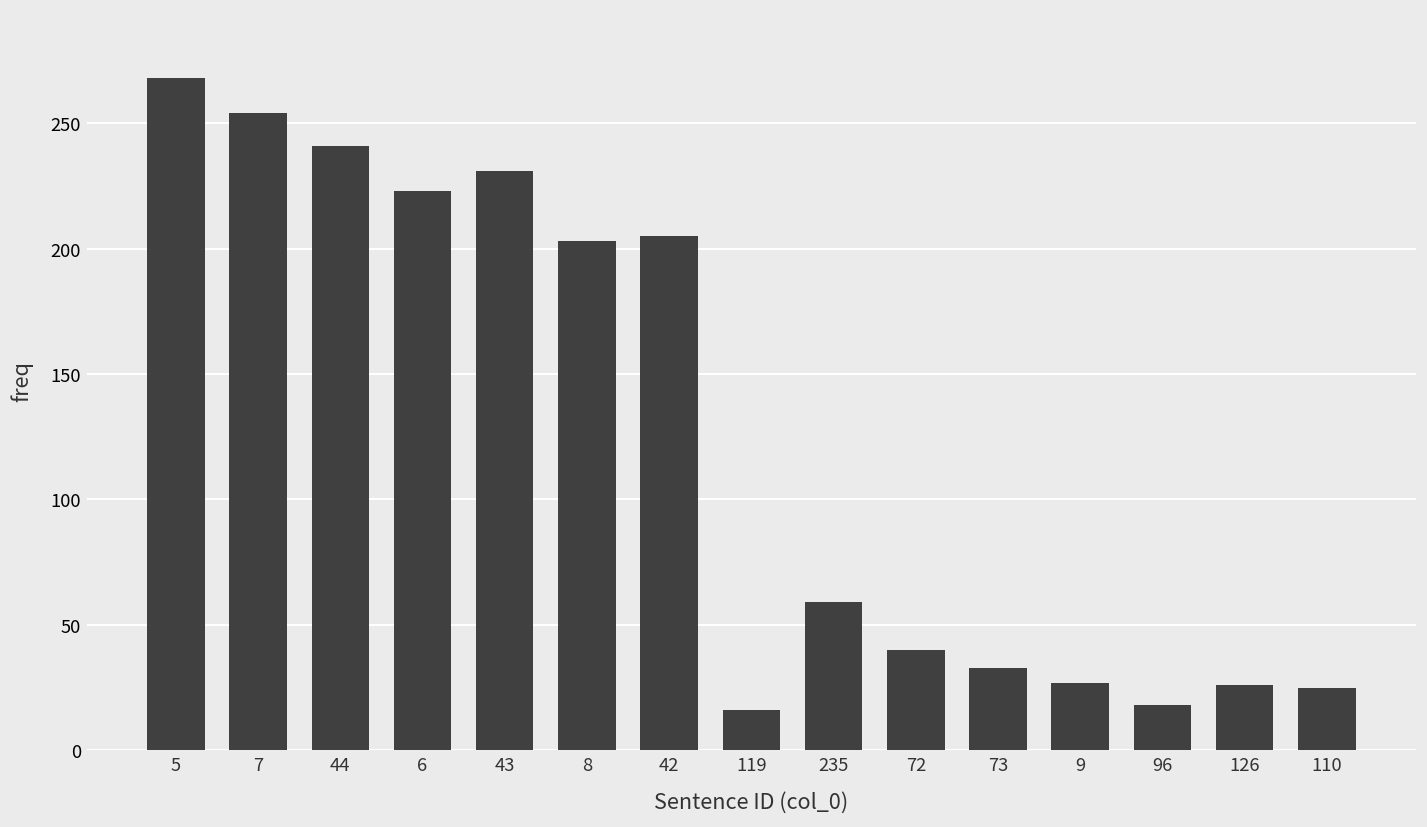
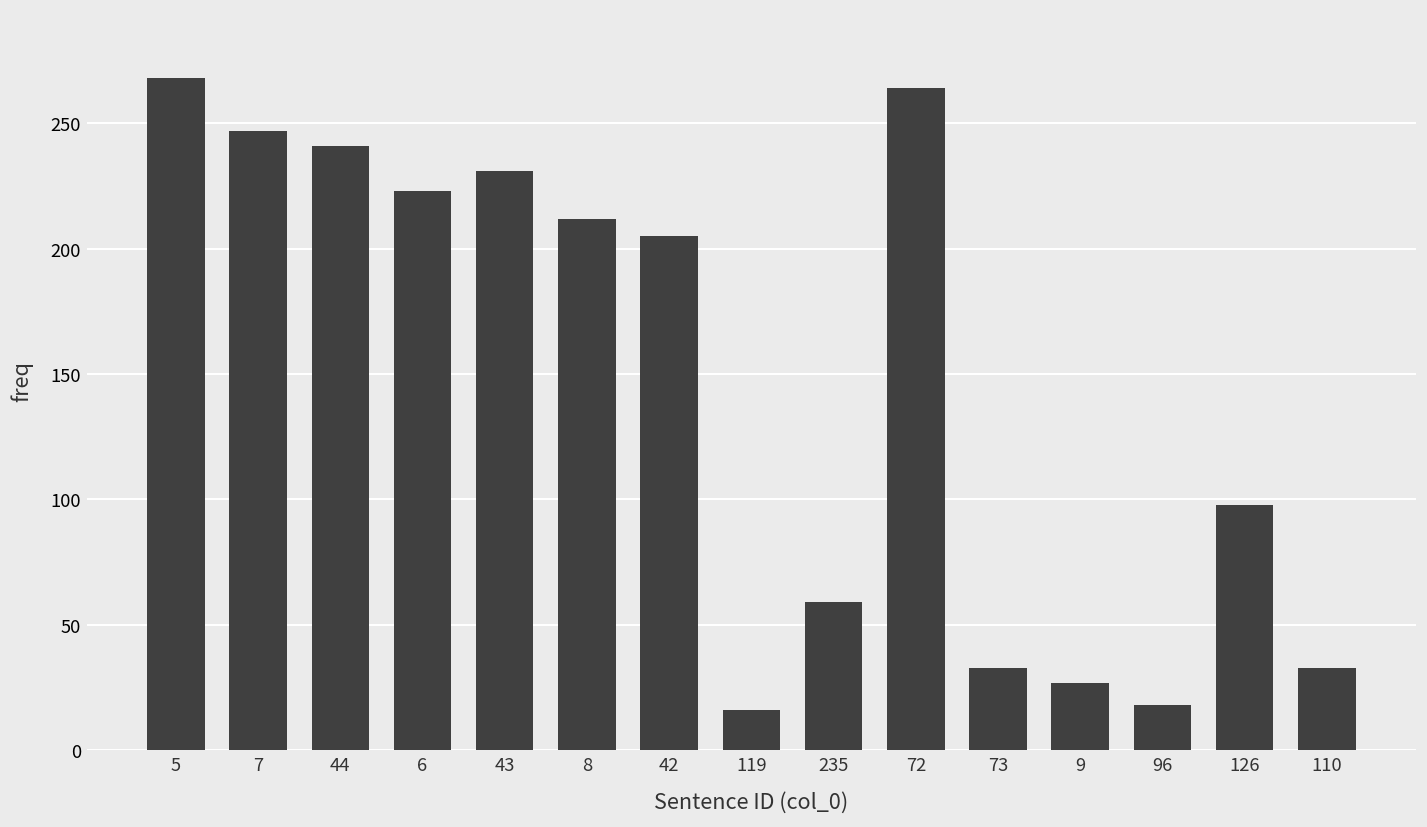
  {
    "5": 268,
-   "7": 254,
+   "7": 247,
    "44": 241,
    "6": 223,
    "43": 231,
-   "8": 203,
+   "8": 212,
    "42": 205,
    "119": 16,
    "235": 59,
-   "72": 40,
+   "72": 264,
    "73": 33,
    "9": 27,
    "96": 18,
-   "126": 26,
-   "110": 25
+   "126": 98,
+   "110": 33
  }
